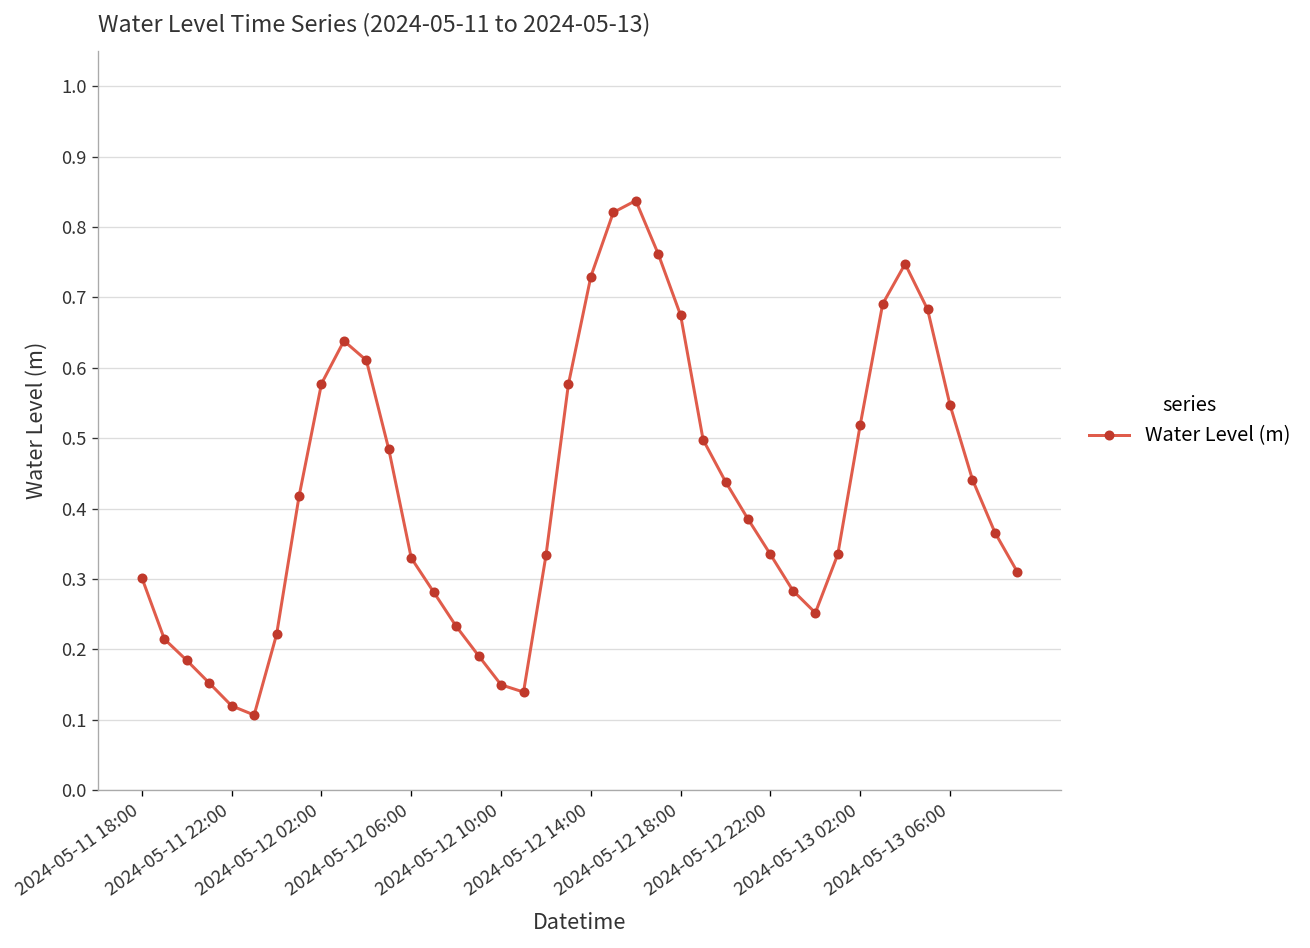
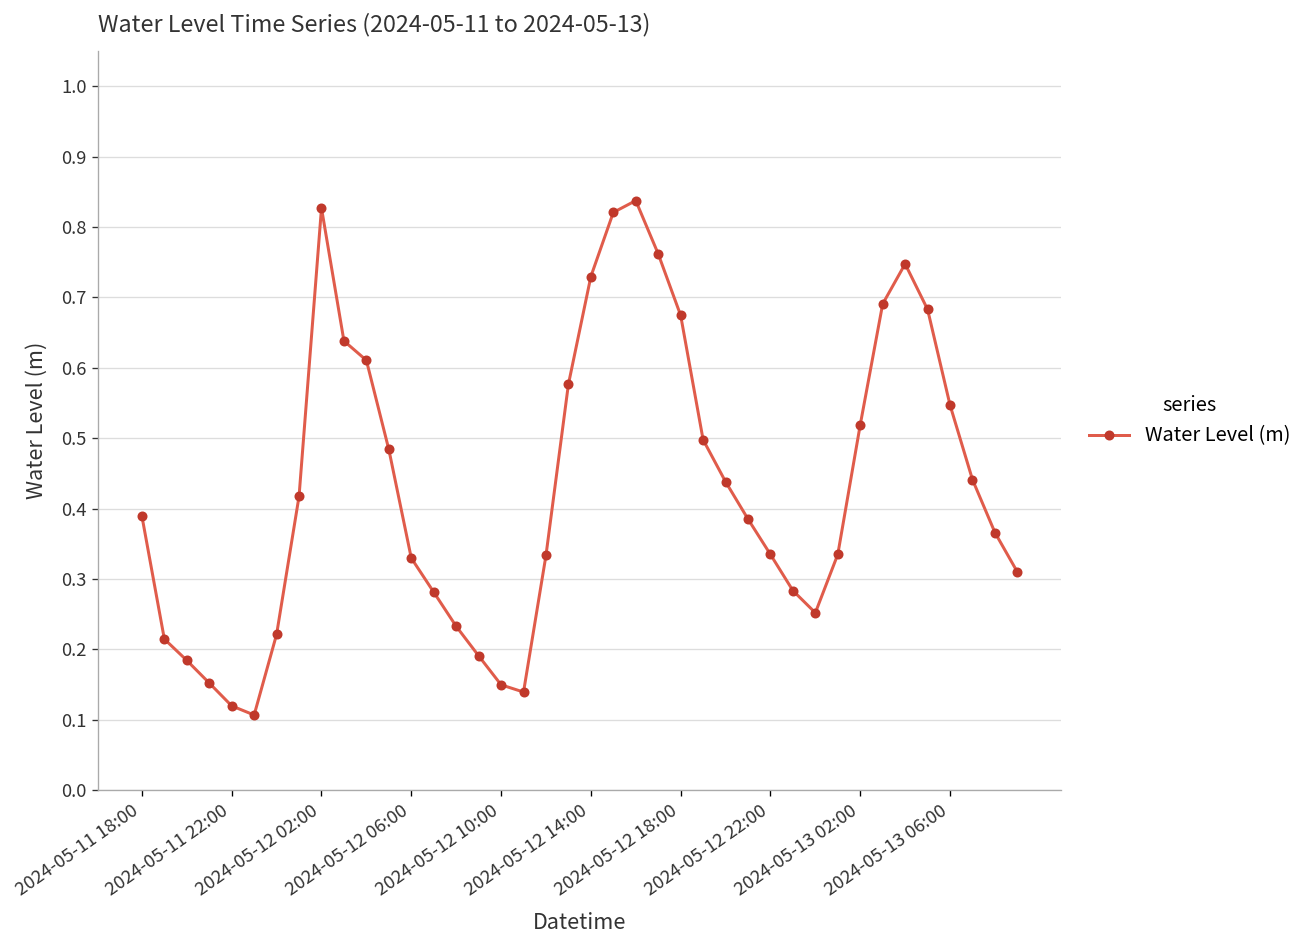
  {
-   "2024-05-11 18:00": 0.30,
+   "2024-05-11 18:00": 0.39,
    "2024-05-11 22:00": 0.12,
-   "2024-05-12 02:00": 0.58,
+   "2024-05-12 02:00": 0.83,
    "2024-05-12 06:00": 0.33,
    "2024-05-12 10:00": 0.15,
    "2024-05-12 14:00": 0.73,
    "2024-05-12 18:00": 0.67,
    "2024-05-12 22:00": 0.33,
    "2024-05-13 02:00": 0.52,
    "2024-05-13 06:00": 0.55
  }
